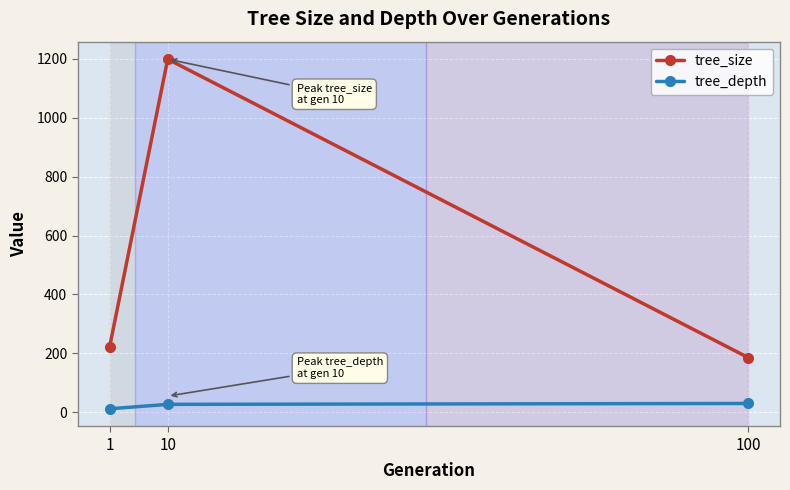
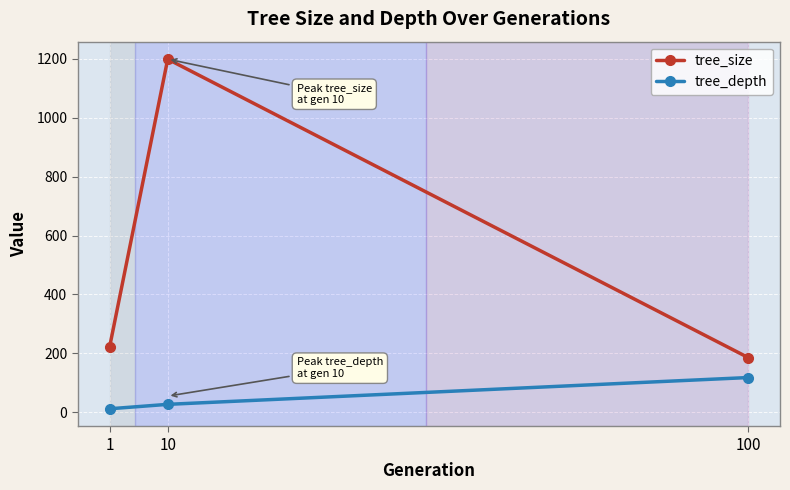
  {
    "tree_size": {
      "1": 220,
      "100": 190
    },
    "tree_depth": {
      "1": 10,
-     "100": 30
+     "100": 120
    }
  }
